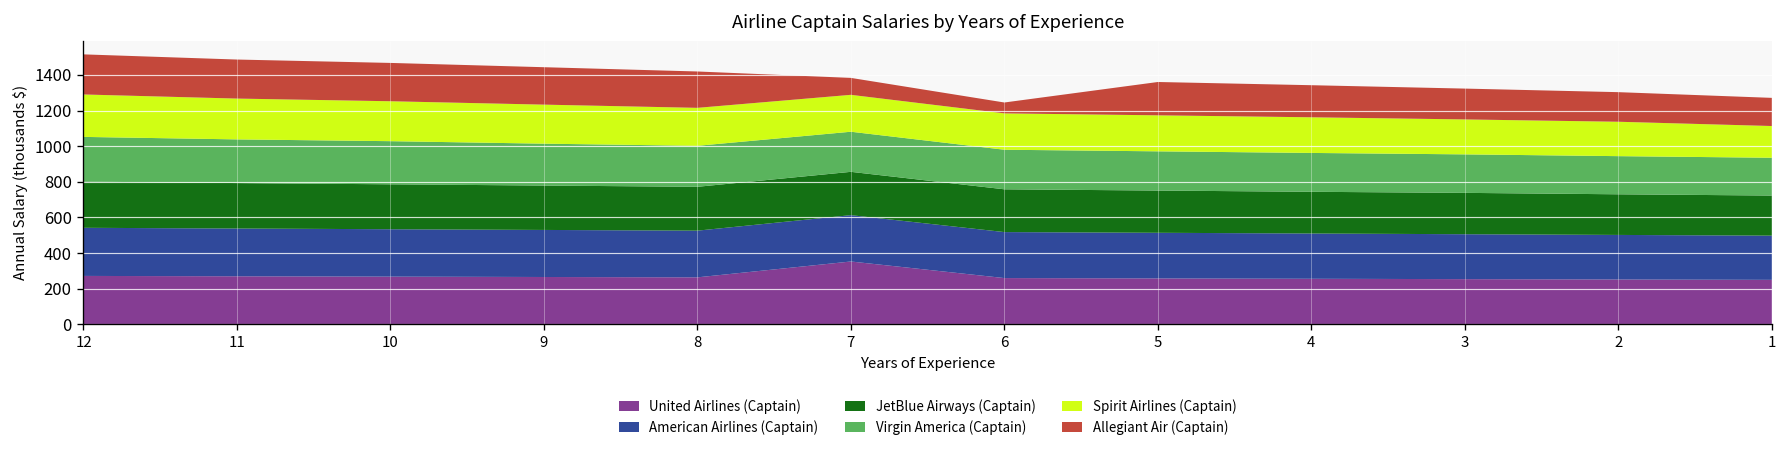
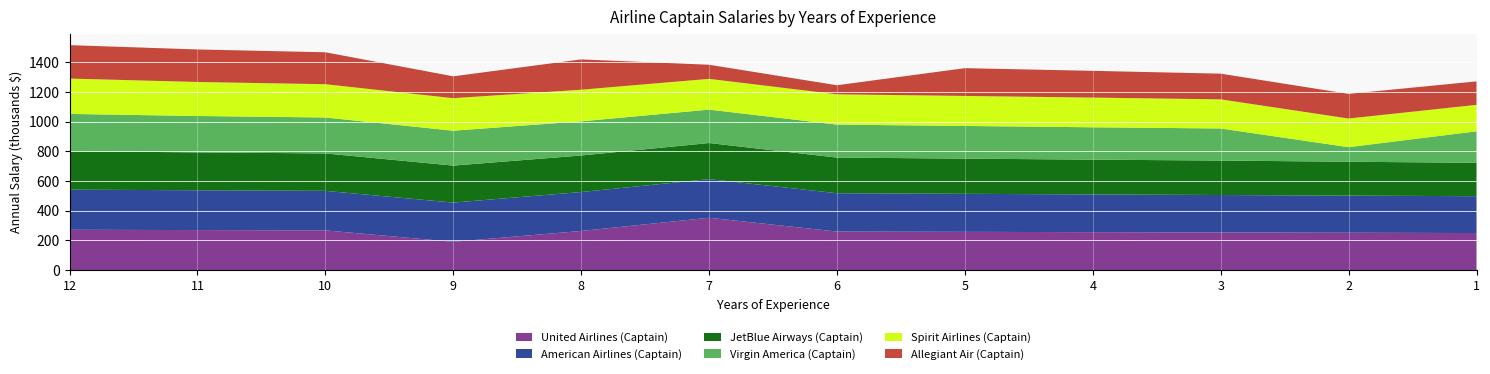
  {
    "United Airlines (Captain)": {
      "12": 270,
      "11": 270,
      "10": 270,
-     "9": 270,
+     "9": 190,
      "8": 260,
      "7": 350,
      "6": 260,
      "5": 260,
      "4": 260,
      "3": 250,
      "2": 250,
      "1": 250
    },
    "American Airlines (Captain)": {
      "12": 270,
      "11": 270,
      "10": 270,
      "9": 260,
      "8": 260,
      "7": 260,
      "6": 260,
      "5": 260,
      "4": 250,
      "3": 250,
      "2": 250,
      "1": 250
    },
    "JetBlue Airways (Captain)": {
      "12": 260,
      "11": 260,
      "10": 250,
      "9": 250,
      "8": 250,
      "7": 240,
      "6": 240,
      "5": 240,
      "4": 230,
      "3": 230,
      "2": 230,
      "1": 230
    },
    "Virgin America (Captain)": {
      "12": 250,
      "11": 250,
      "10": 240,
      "9": 240,
      "8": 230,
      "7": 230,
      "6": 220,
      "5": 220,
      "4": 220,
      "3": 220,
-     "2": 210,
+     "2": 100,
      "1": 210
    },
    "Spirit Airlines (Captain)": {
      "12": 240,
      "11": 230,
      "10": 220,
      "9": 220,
      "8": 210,
      "7": 210,
      "6": 200,
      "5": 200,
      "4": 200,
      "3": 200,
      "2": 190,
      "1": 180
    },
    "Allegiant Air (Captain)": {
      "12": 230,
      "11": 220,
      "10": 220,
-     "9": 210,
+     "9": 150,
      "8": 200,
      "7": 100,
      "6": 60,
      "5": 190,
      "4": 180,
      "3": 170,
      "2": 170,
      "1": 160
    }
  }
